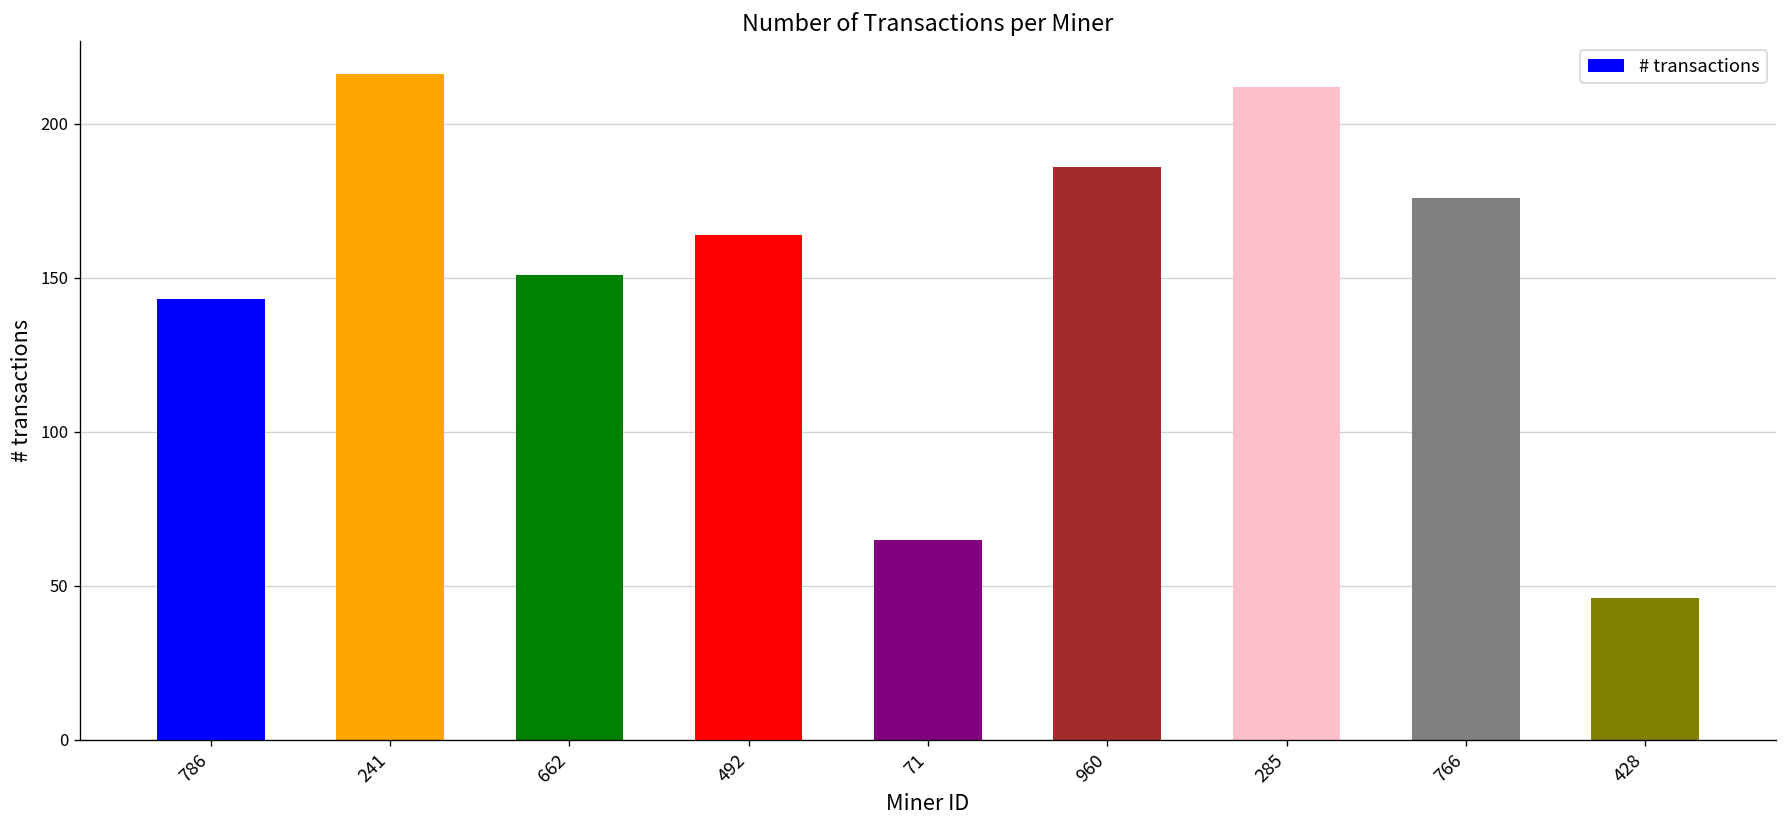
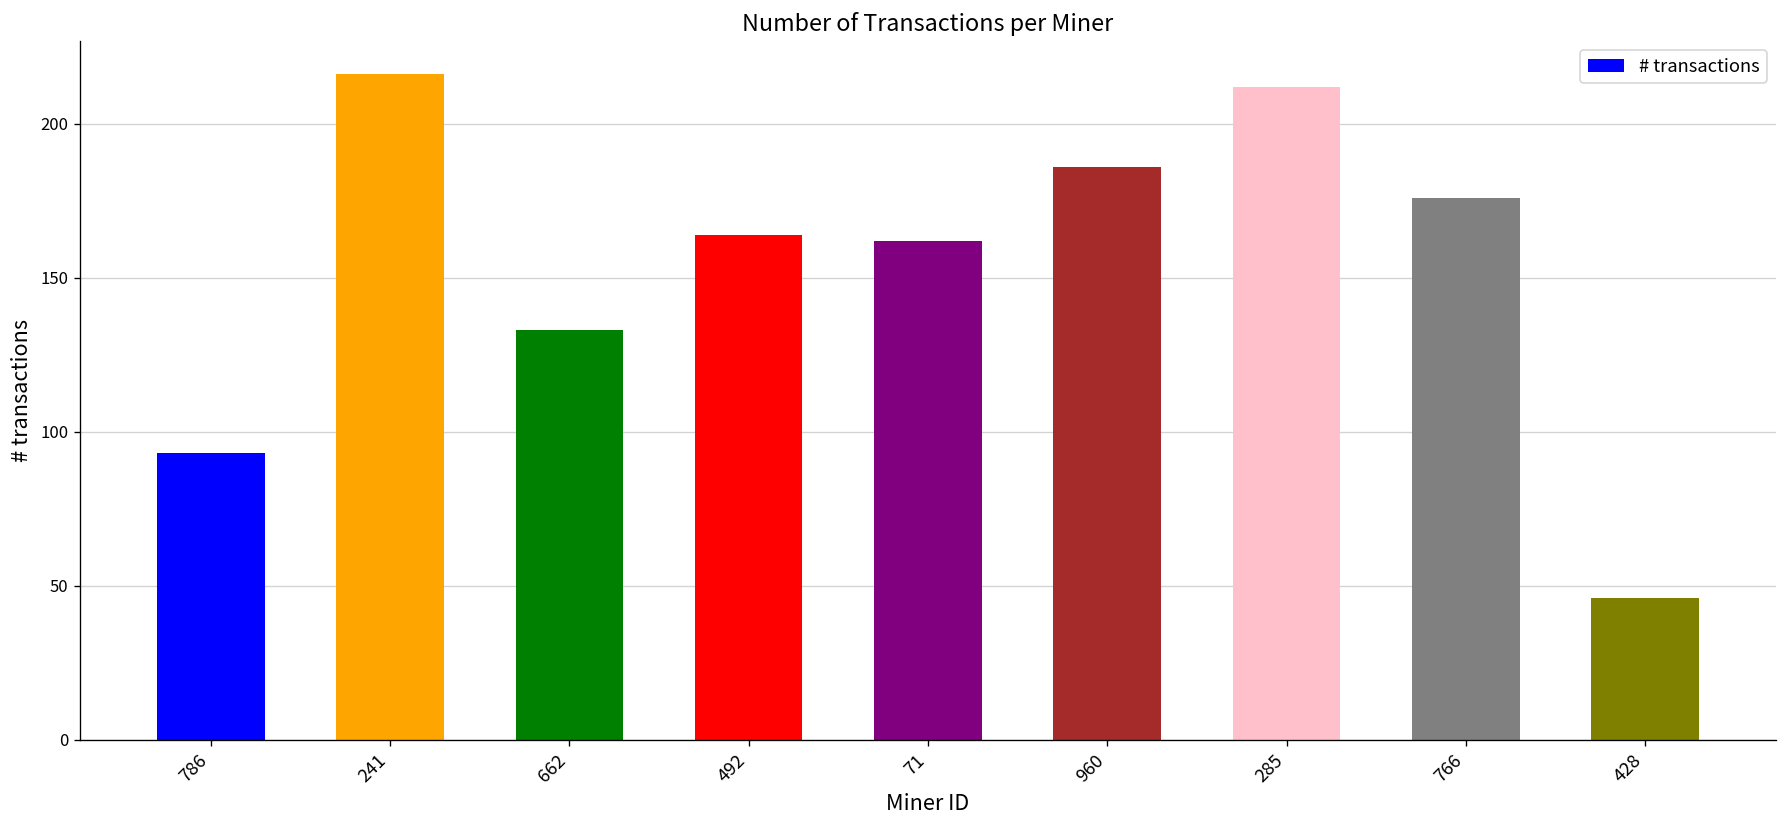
  {
-   "786": 143,
+   "786": 93,
    "241": 216,
-   "662": 151,
+   "662": 133,
    "492": 164,
-   "71": 65,
+   "71": 162,
    "960": 186,
    "285": 212,
    "766": 176,
    "428": 46
  }
